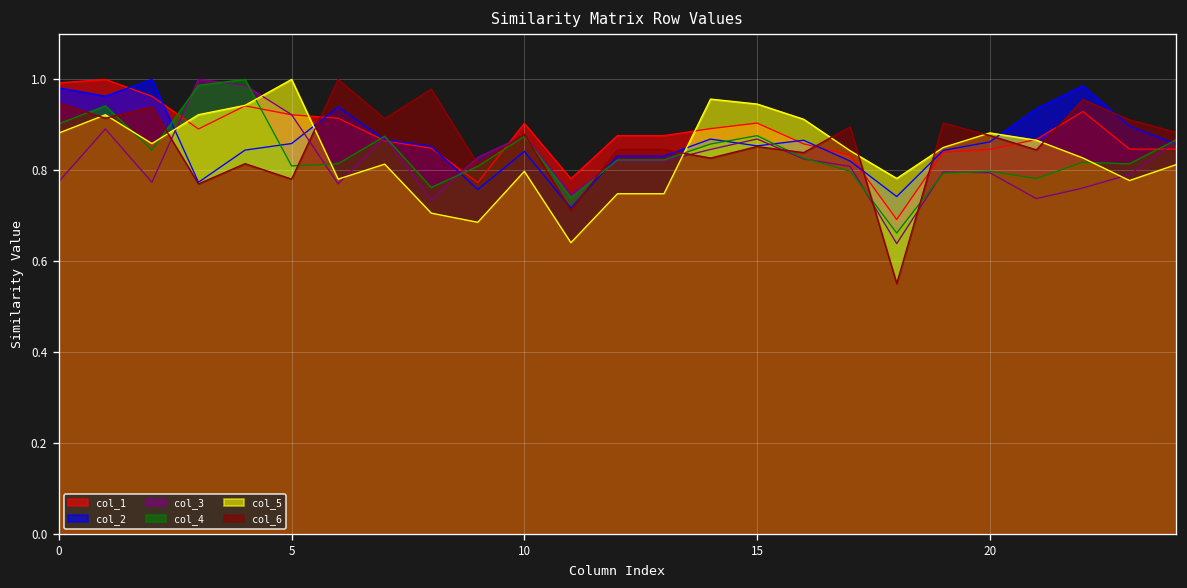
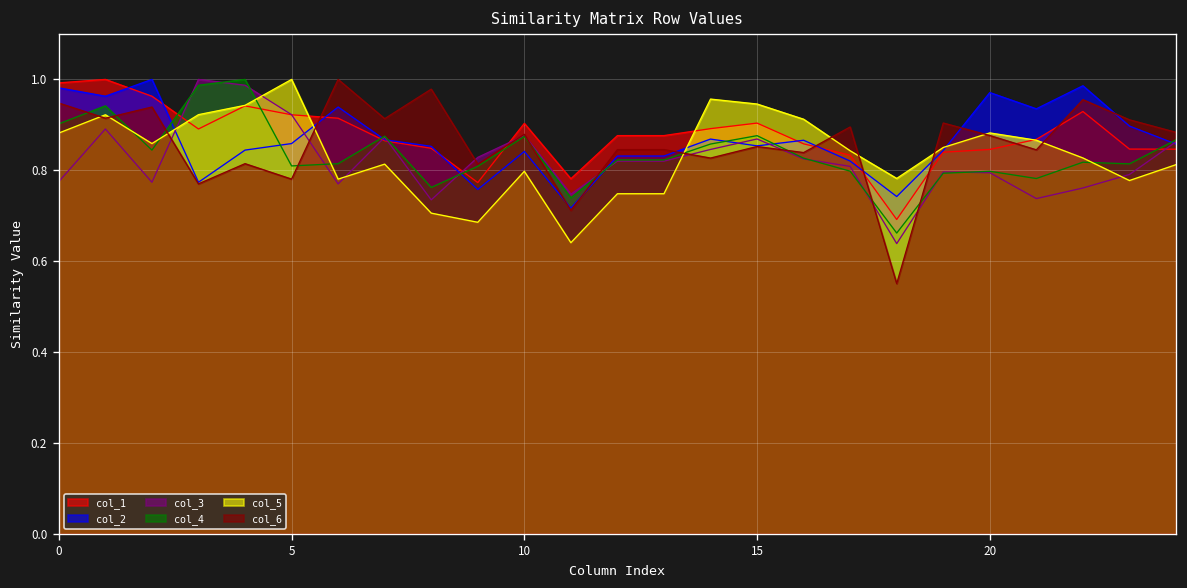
  {
    "col_1": {
      "0": 0.99,
      "10": 0.90,
      "15": 0.90,
      "20": 0.85
    },
    "col_2": {
      "0": 0.98,
      "5": 0.86,
      "10": 0.84,
-     "20": 0.86
+     "20": 0.97
    },
    "col_3": {
      "0": 0.78,
      "15": 0.87
    },
    "col_4": {
      "0": 0.90,
      "5": 0.81,
      "15": 0.88
    },
    "col_5": {
      "0": 0.88,
      "5": 1.00,
      "10": 0.80,
      "15": 0.95
    },
    "col_6": {
      "0": 0.95,
      "5": 0.78
    }
  }
